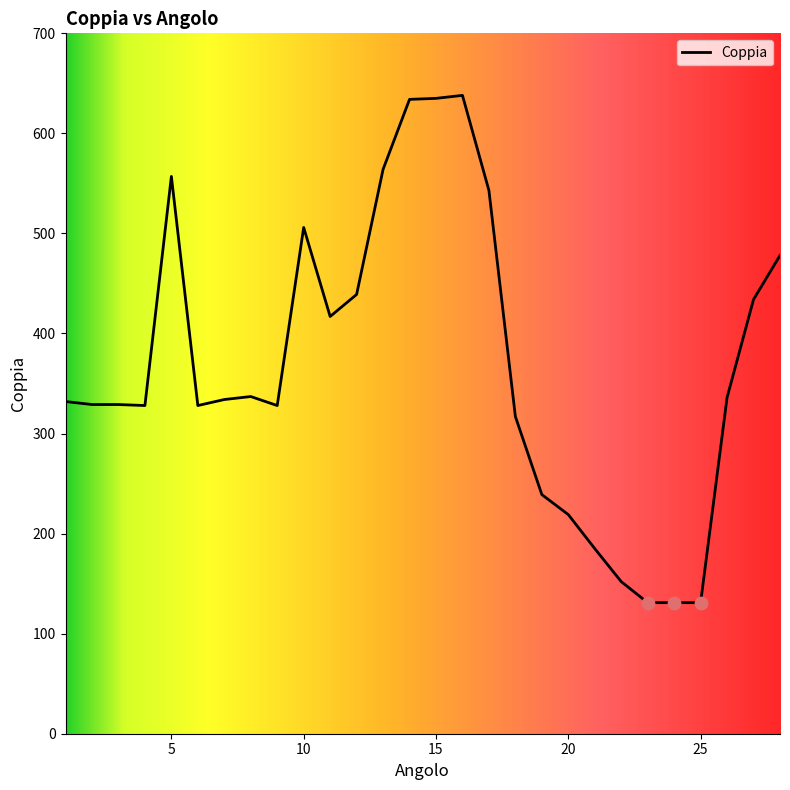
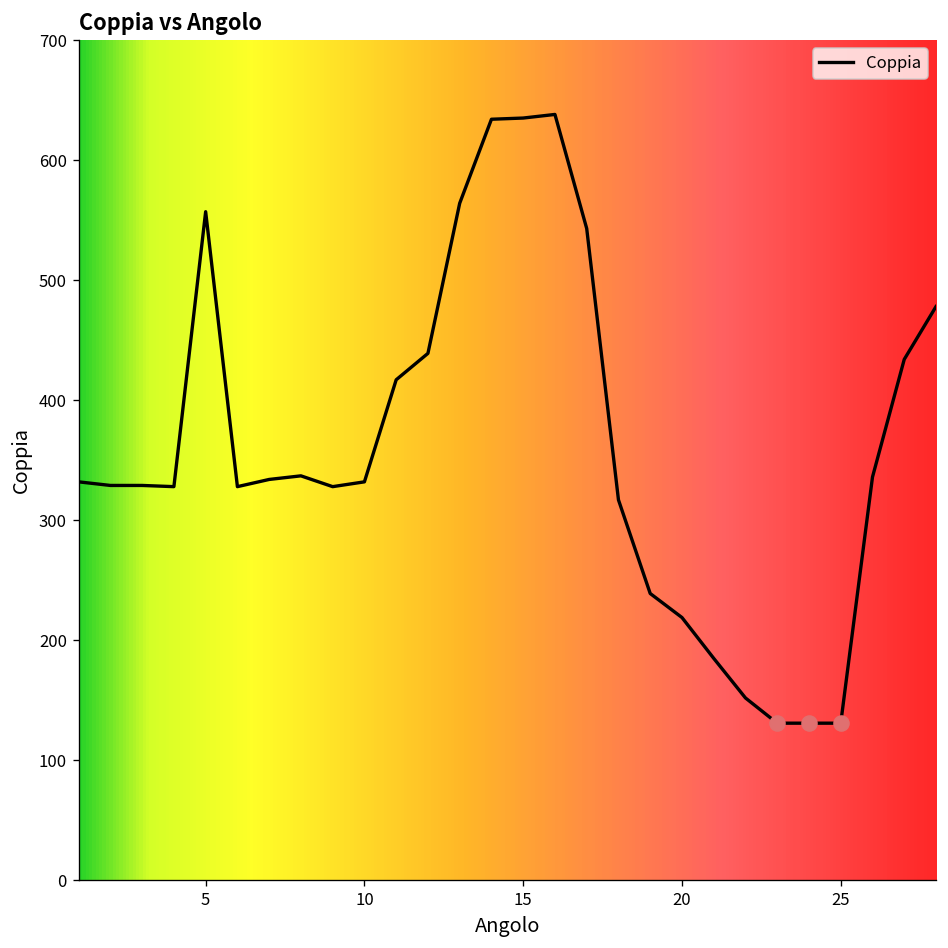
  {
    "Coppia": {
      "5": 557,
-     "10": 506,
+     "10": 332,
      "15": 635,
      "20": 219
    }
  }
